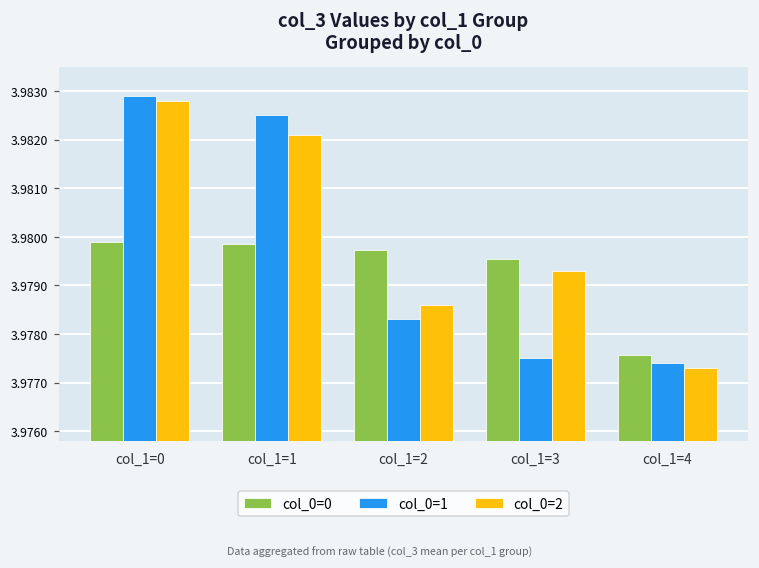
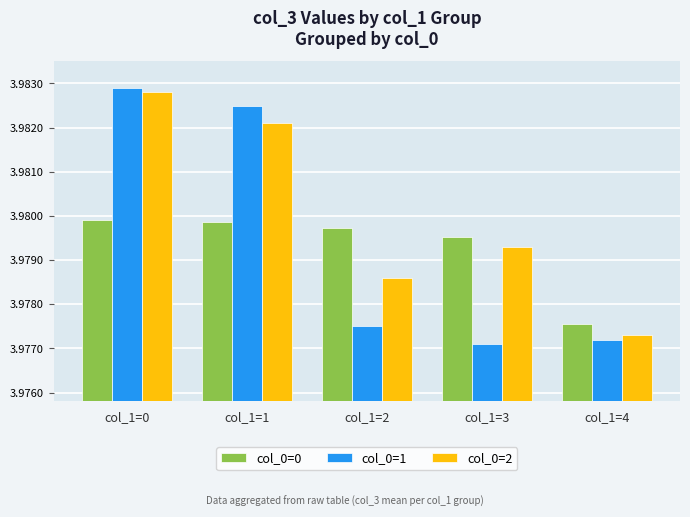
  {
    "col_0=0": {
      "col_1=0": 3.9799,
      "col_1=1": 3.9799,
      "col_1=2": 3.9797,
      "col_1=3": 3.9795,
      "col_1=4": 3.9776
    },
    "col_0=1": {
      "col_1=0": 3.9829,
      "col_1=1": 3.9825,
-     "col_1=2": 3.9783,
-     "col_1=3": 3.9775,
-     "col_1=4": 3.9774
+     "col_1=2": 3.9775,
+     "col_1=3": 3.9771,
+     "col_1=4": 3.9772
    },
    "col_0=2": {
      "col_1=0": 3.9828,
      "col_1=1": 3.9821,
      "col_1=2": 3.9786,
      "col_1=3": 3.9793,
      "col_1=4": 3.9773
    }
  }
